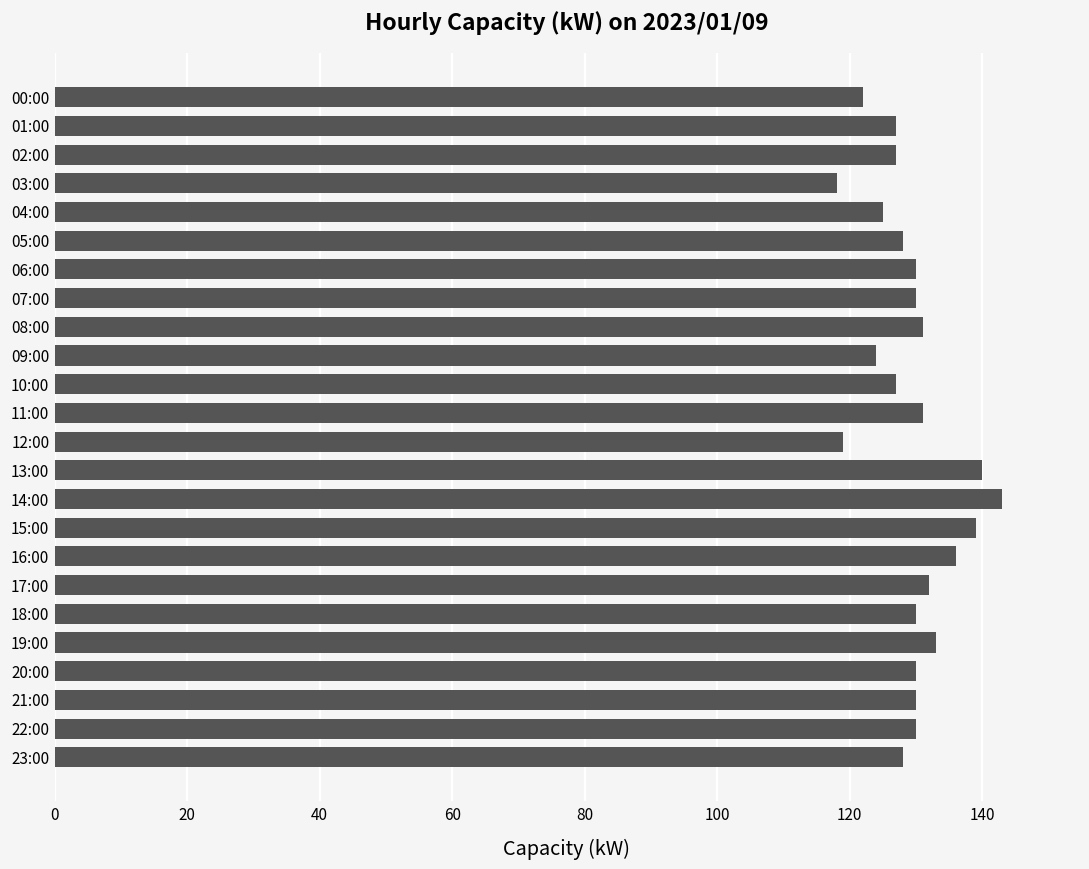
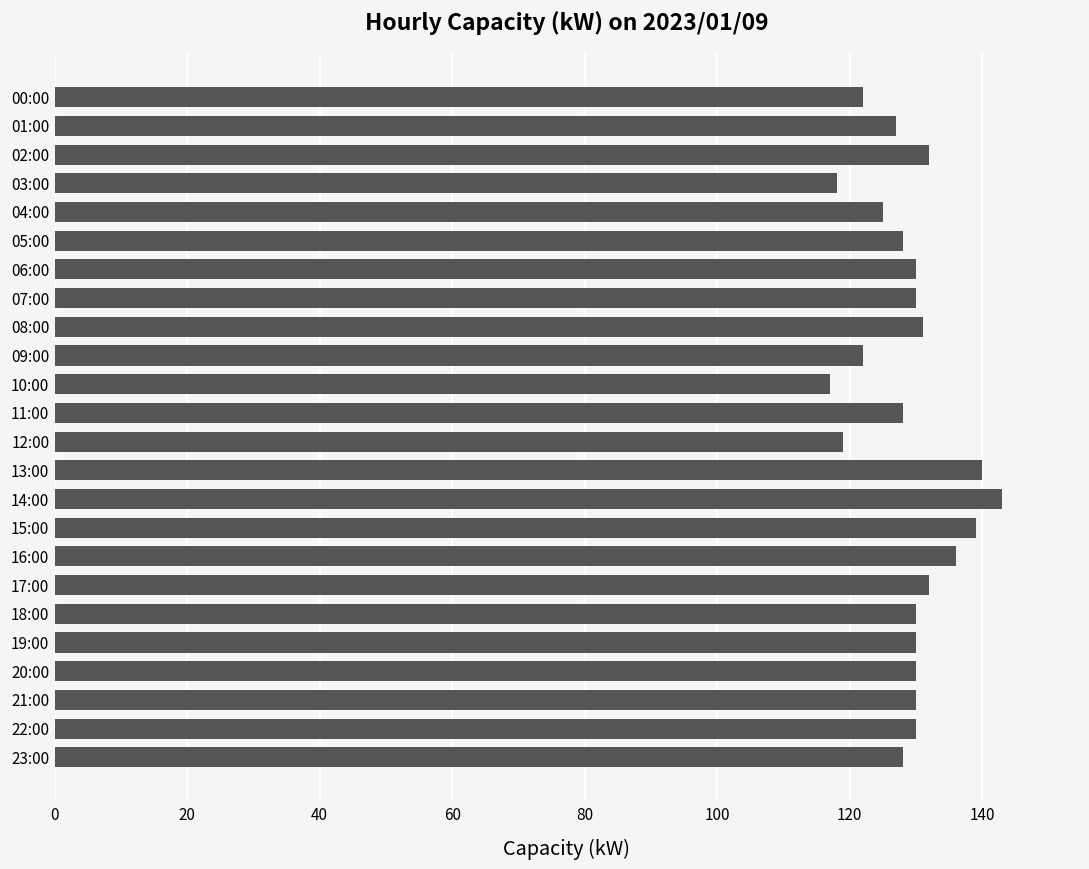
  {
    "00:00": 122,
    "01:00": 127,
-   "02:00": 127,
+   "02:00": 132,
    "03:00": 118,
    "04:00": 125,
    "05:00": 128,
    "06:00": 130,
    "07:00": 130,
    "08:00": 131,
-   "09:00": 124,
-   "10:00": 127,
-   "11:00": 131,
+   "09:00": 122,
+   "10:00": 117,
+   "11:00": 128,
    "12:00": 119,
    "13:00": 140,
    "14:00": 143,
    "15:00": 139,
    "16:00": 136,
    "17:00": 132,
    "18:00": 130,
-   "19:00": 133,
+   "19:00": 130,
    "20:00": 130,
    "21:00": 130,
    "22:00": 130,
    "23:00": 128
  }
